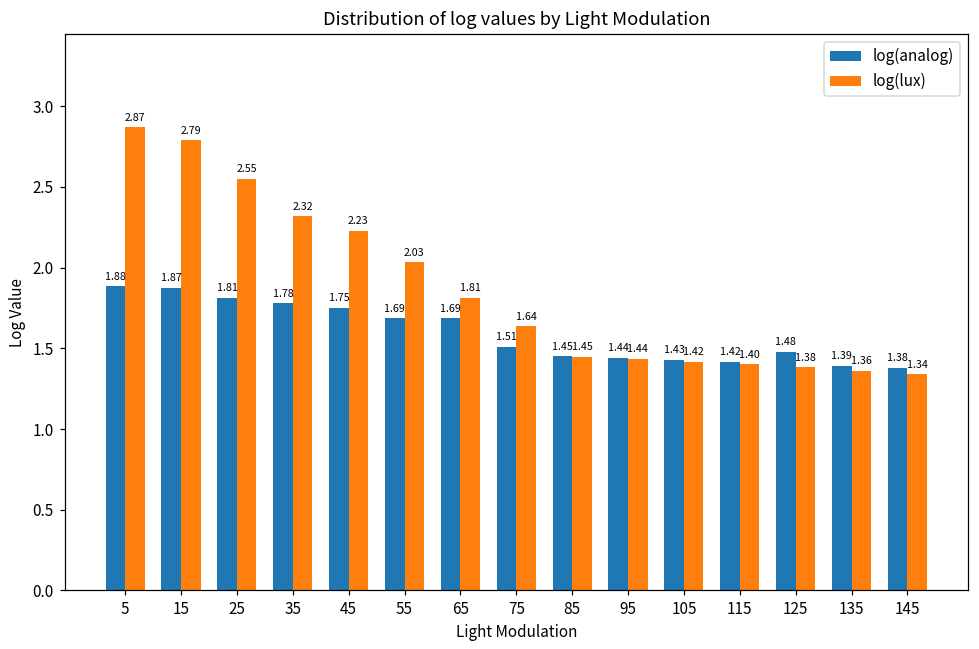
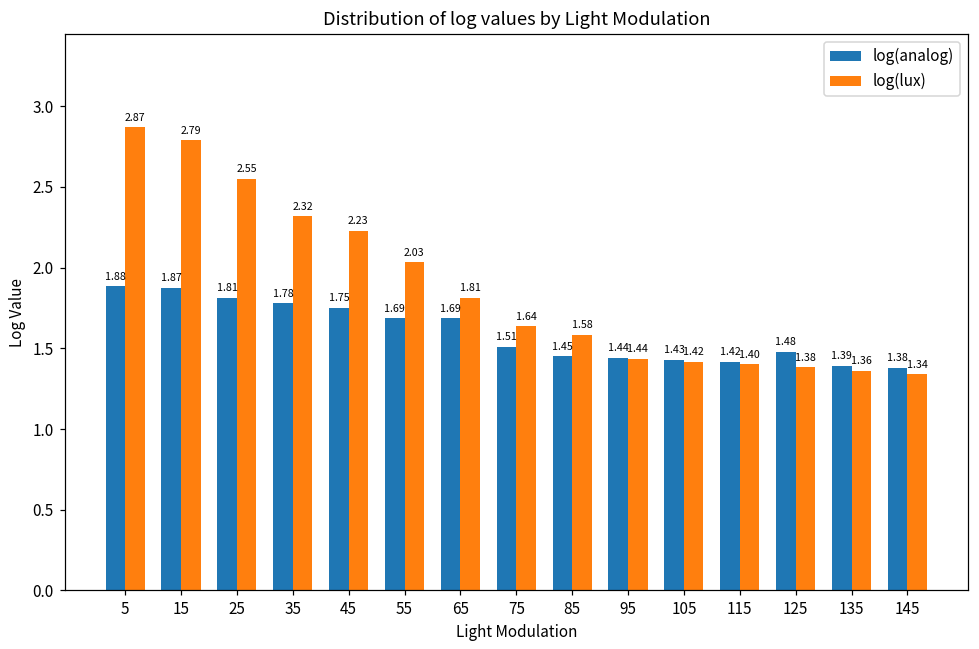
  {
    "log(analog)": {
      "5": 1.88,
      "15": 1.87,
      "25": 1.81,
      "35": 1.78,
      "45": 1.75,
      "55": 1.69,
      "65": 1.69,
      "75": 1.51,
      "85": 1.45,
      "95": 1.44,
      "105": 1.43,
      "115": 1.42,
      "125": 1.48,
      "135": 1.39,
      "145": 1.38
    },
    "log(lux)": {
      "5": 2.87,
      "15": 2.79,
      "25": 2.55,
      "35": 2.32,
      "45": 2.23,
      "55": 2.03,
      "65": 1.81,
      "75": 1.64,
-     "85": 1.45,
+     "85": 1.58,
      "95": 1.44,
      "105": 1.42,
      "115": 1.40,
      "125": 1.38,
      "135": 1.36,
      "145": 1.34
    }
  }
